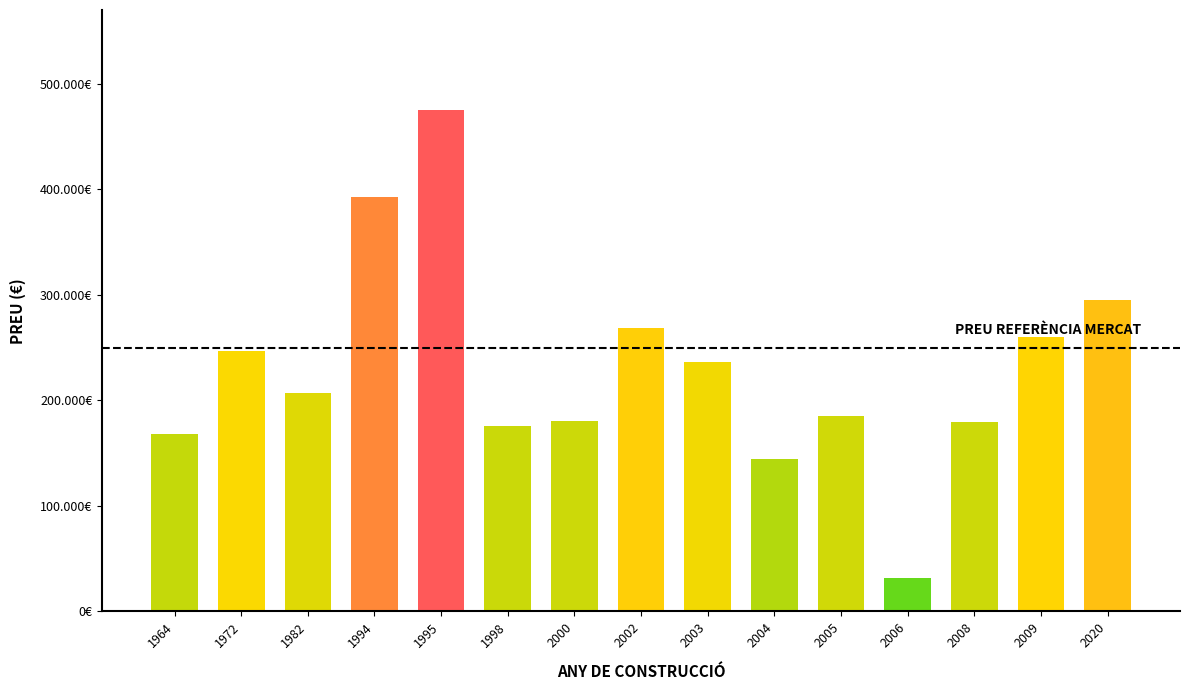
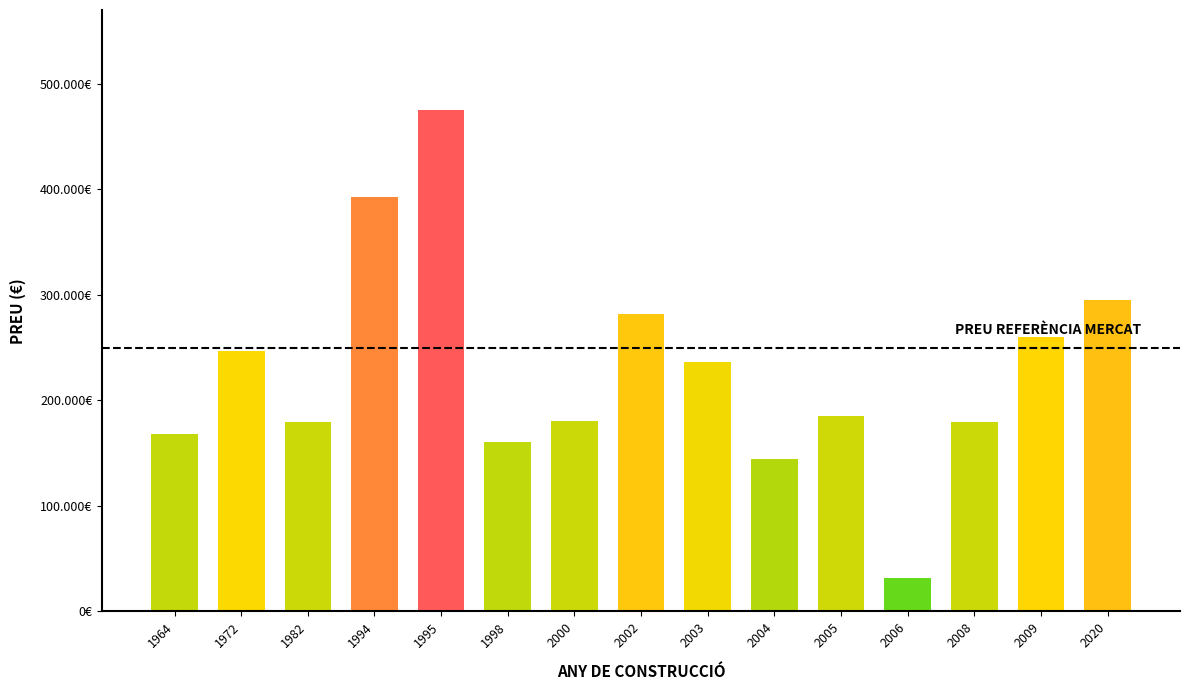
  {
    "1964": "169€",
    "1972": "247€",
-   "1982": "207€",
+   "1982": "180€",
    "1994": "393€",
    "1995": "475€",
-   "1998": "176€",
+   "1998": "161€",
    "2000": "180€",
-   "2002": "269€",
+   "2002": "282€",
    "2003": "236€",
    "2004": "144€",
    "2005": "185€",
    "2006": "32€",
    "2008": "180€",
    "2009": "260€",
    "2020": "295€"
  }
